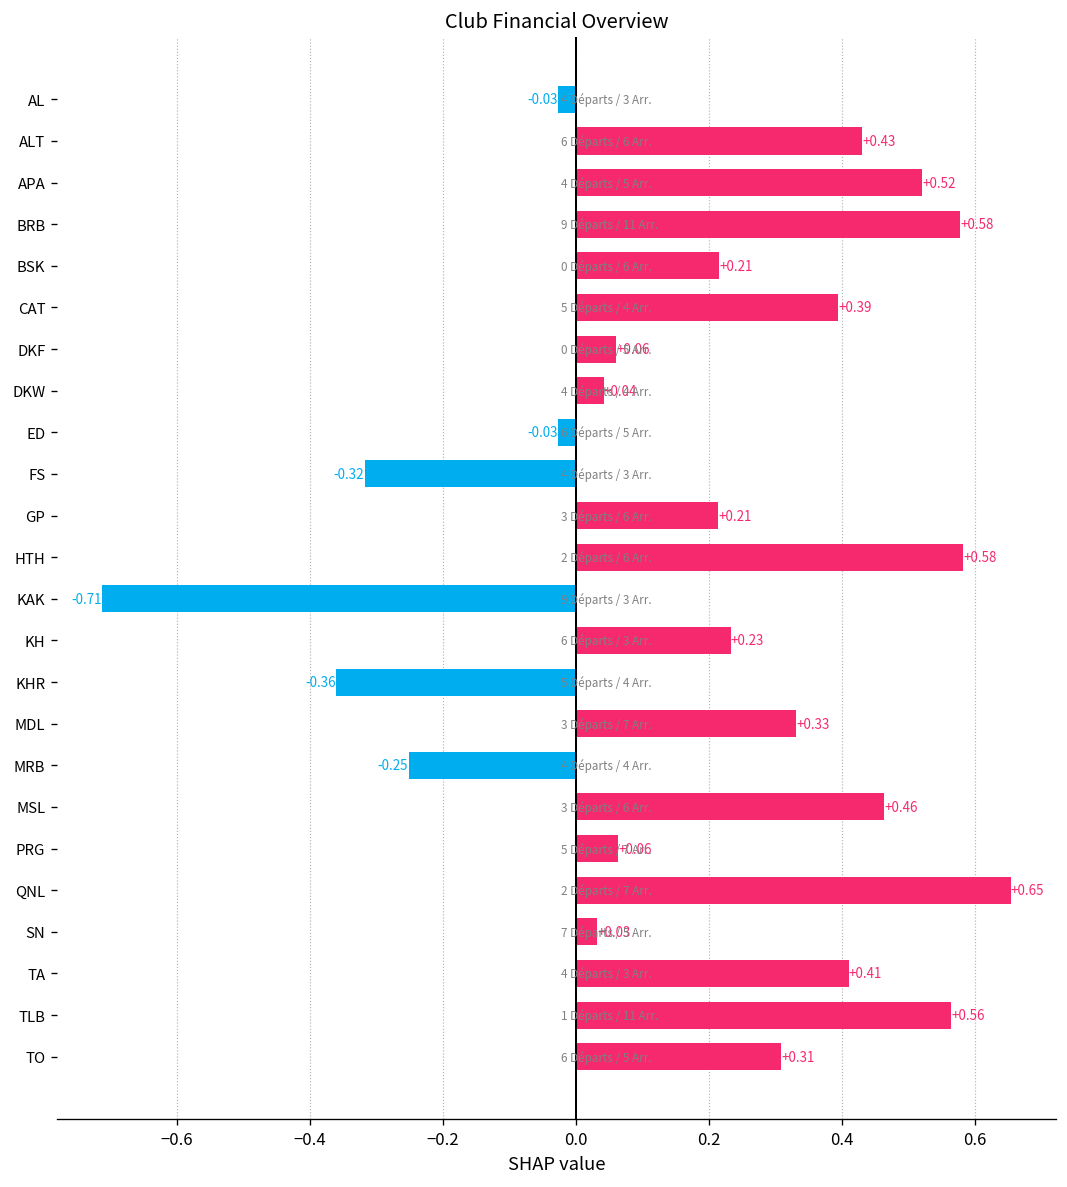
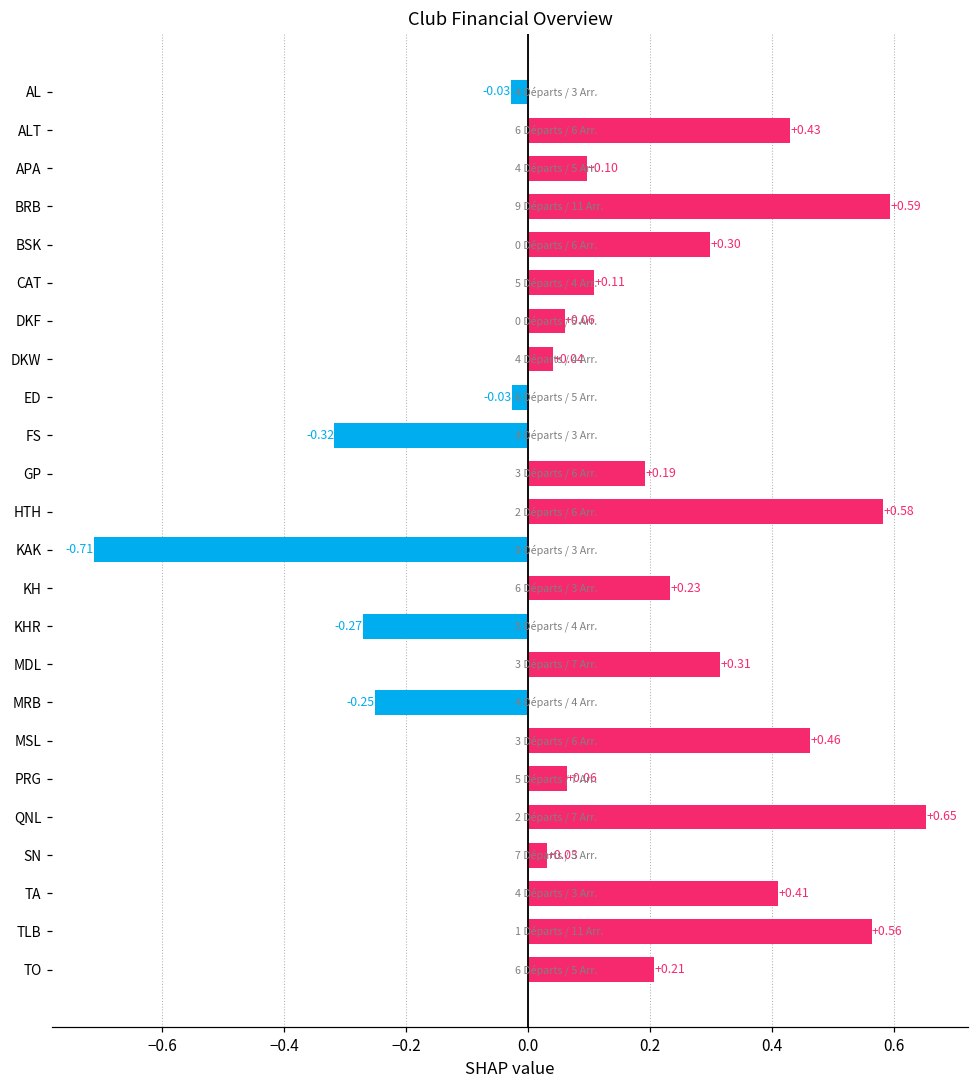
  {
    "AL": "-0.03",
    "ALT": "+0.43",
-   "APA": "+0.52",
-   "BRB": "+0.58",
-   "BSK": "+0.21",
-   "CAT": "+0.39",
+   "APA": "+0.10",
+   "BRB": "+0.59",
+   "BSK": "+0.30",
+   "CAT": "+0.11",
    "ED": "-0.03",
    "FS": "-0.32",
-   "GP": "+0.21",
+   "GP": "+0.19",
    "HTH": "+0.58",
    "KAK": "-0.71",
    "KH": "+0.23",
-   "KHR": "-0.36",
-   "MDL": "+0.33",
+   "KHR": "-0.27",
+   "MDL": "+0.31",
    "MRB": "-0.25",
    "MSL": "+0.46",
    "QNL": "+0.65",
    "TA": "+0.41",
    "TLB": "+0.56",
-   "TO": "+0.31"
+   "TO": "+0.21"
  }
